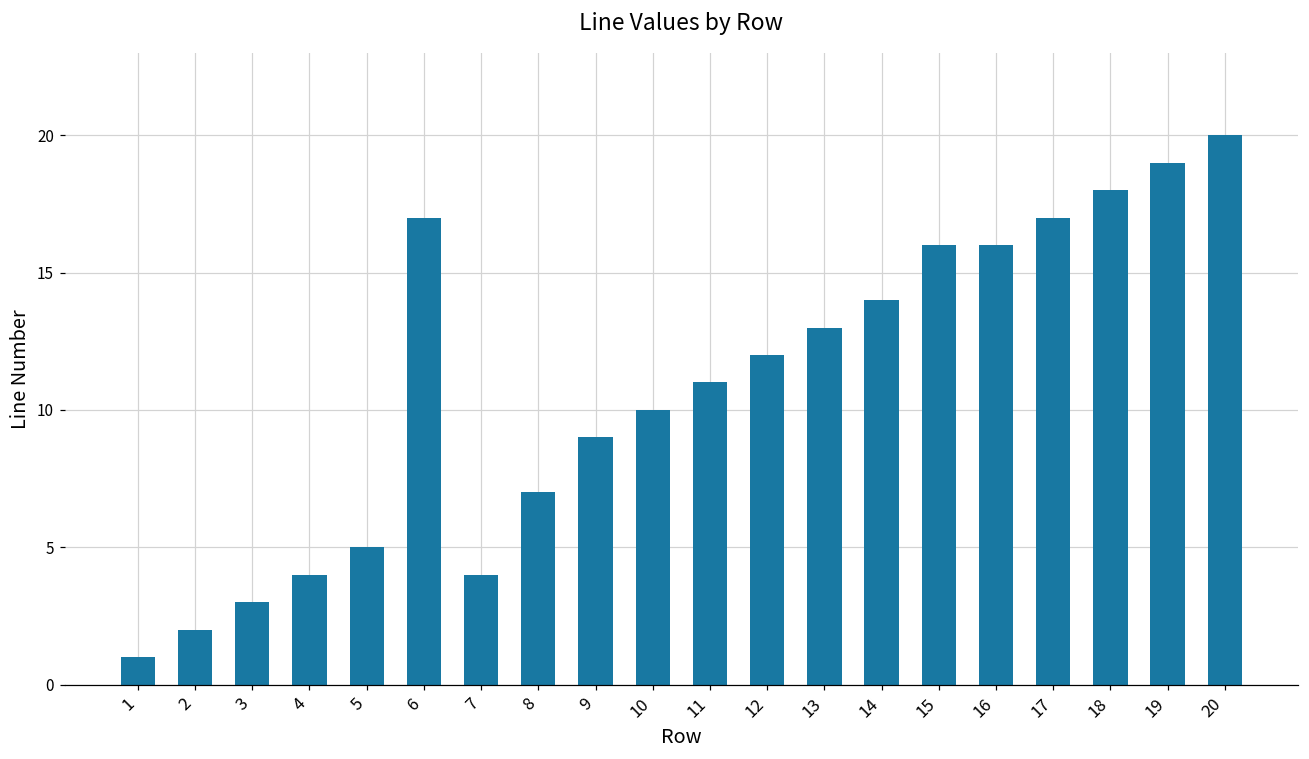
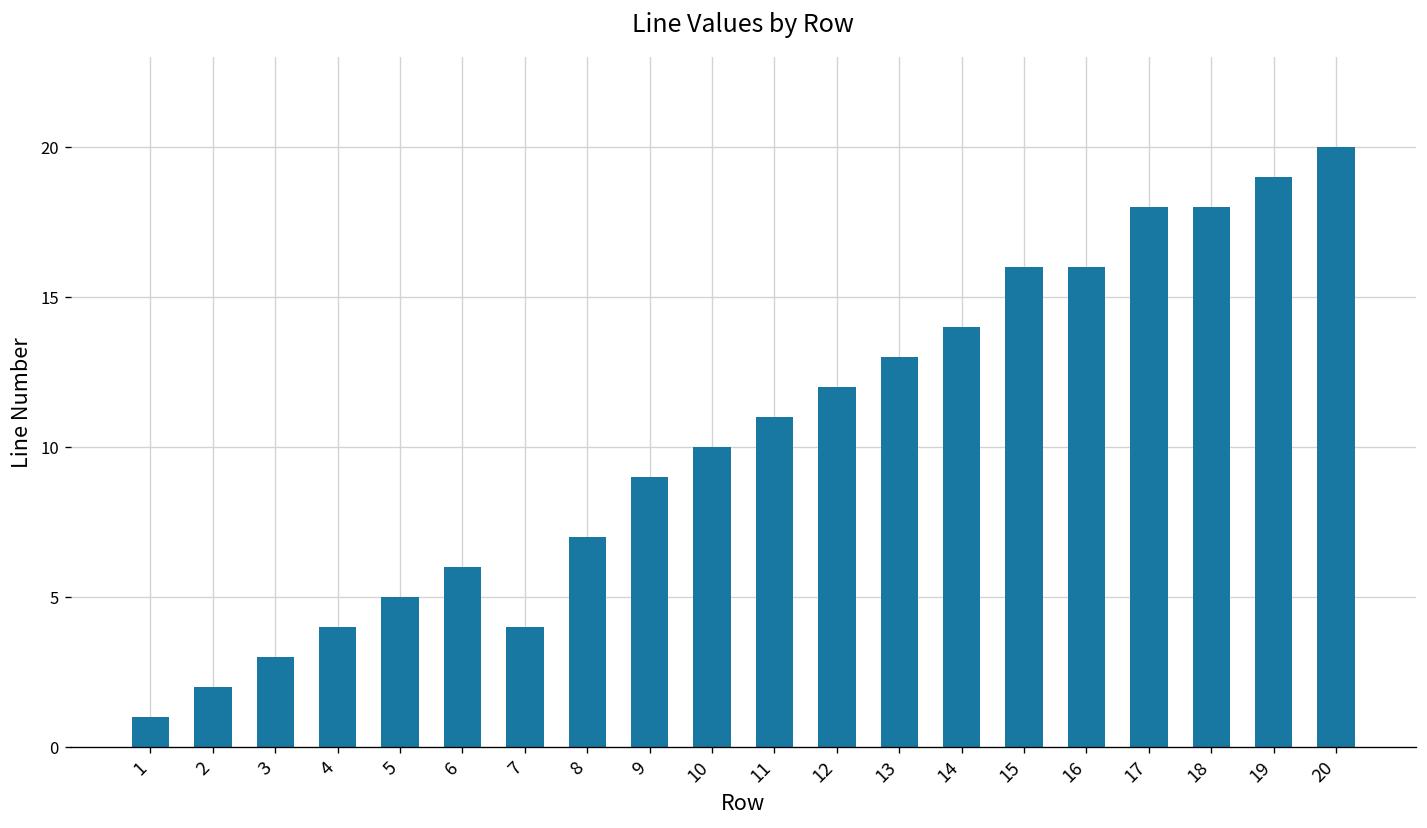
  {
    "1": 1,
    "2": 2,
    "3": 3,
    "4": 4,
    "5": 5,
-   "6": 17,
+   "6": 6,
    "7": 4,
    "8": 7,
    "9": 9,
    "10": 10,
    "11": 11,
    "12": 12,
    "13": 13,
    "14": 14,
    "15": 16,
    "16": 16,
-   "17": 17,
+   "17": 18,
    "18": 18,
    "19": 19,
    "20": 20
  }
